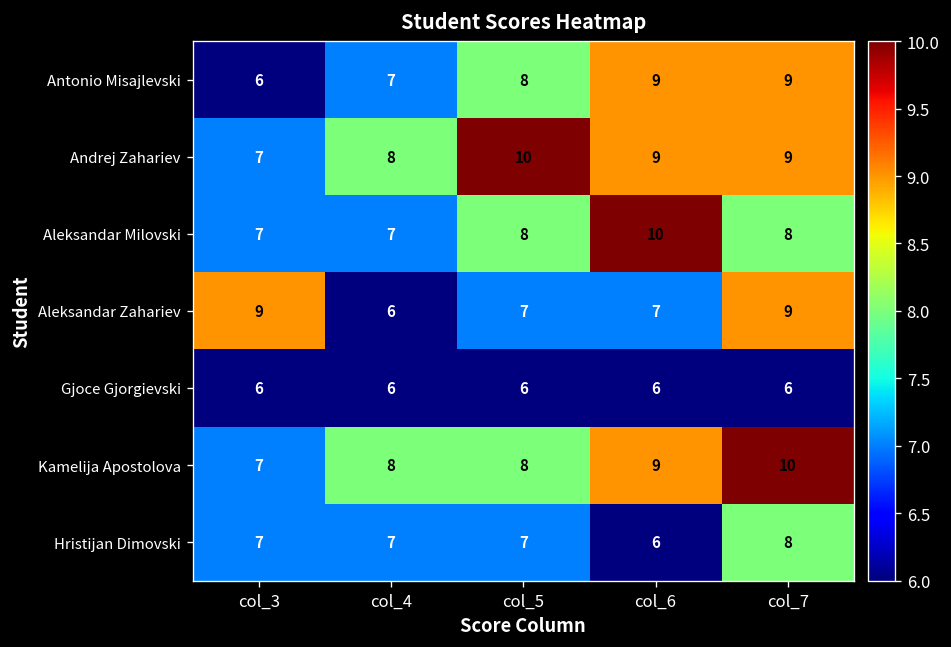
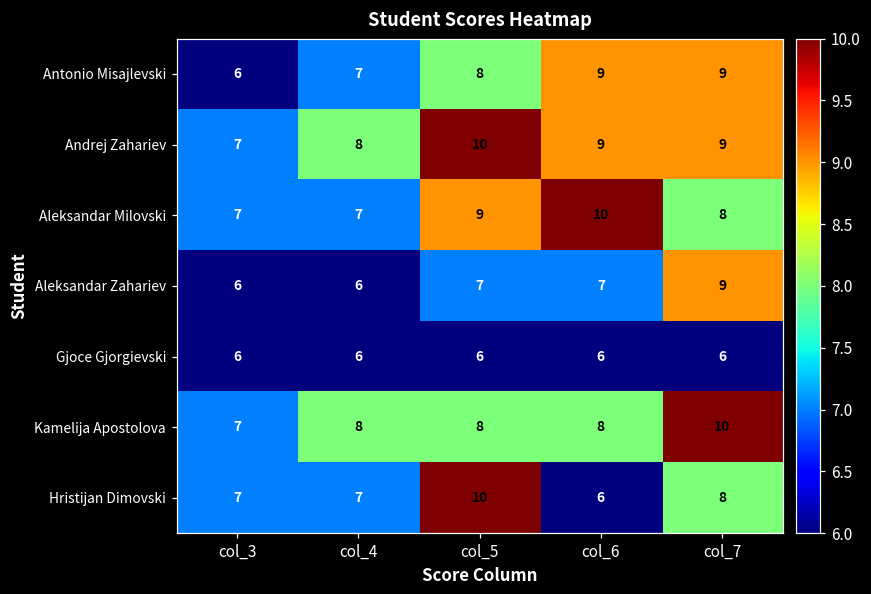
  {
    "Antonio Misajlevski": {
      "col_3": 6,
      "col_4": 7,
      "col_5": 8,
      "col_6": 9,
      "col_7": 9
    },
    "Andrej Zahariev": {
      "col_3": 7,
      "col_4": 8,
      "col_5": 10,
      "col_6": 9,
      "col_7": 9
    },
    "Aleksandar Milovski": {
      "col_3": 7,
      "col_4": 7,
-     "col_5": 8,
+     "col_5": 9,
      "col_6": 10,
      "col_7": 8
    },
    "Aleksandar Zahariev": {
-     "col_3": 9,
+     "col_3": 6,
      "col_4": 6,
      "col_5": 7,
      "col_6": 7,
      "col_7": 9
    },
    "Gjoce Gjorgievski": {
      "col_3": 6,
      "col_4": 6,
      "col_5": 6,
      "col_6": 6,
      "col_7": 6
    },
    "Kamelija Apostolova": {
      "col_3": 7,
      "col_4": 8,
      "col_5": 8,
-     "col_6": 9,
+     "col_6": 8,
      "col_7": 10
    },
    "Hristijan Dimovski": {
      "col_3": 7,
      "col_4": 7,
-     "col_5": 7,
+     "col_5": 10,
      "col_6": 6,
      "col_7": 8
    }
  }
